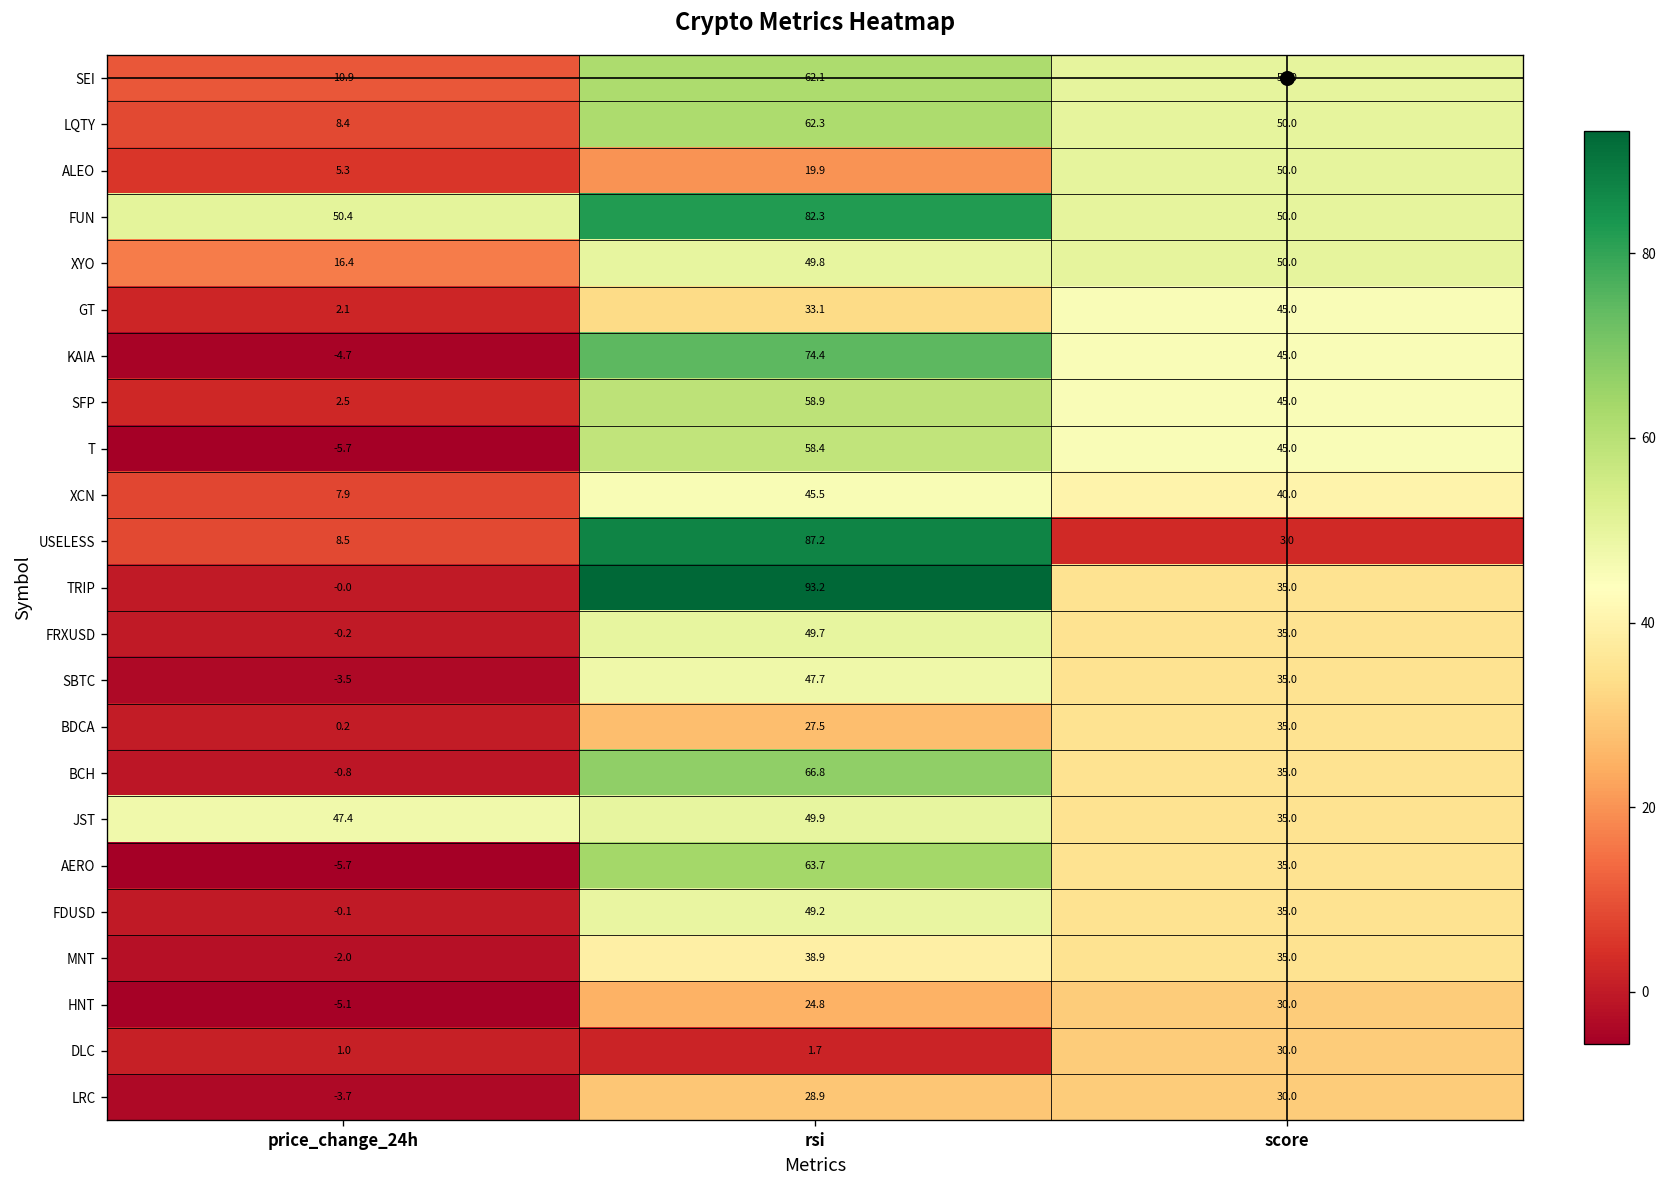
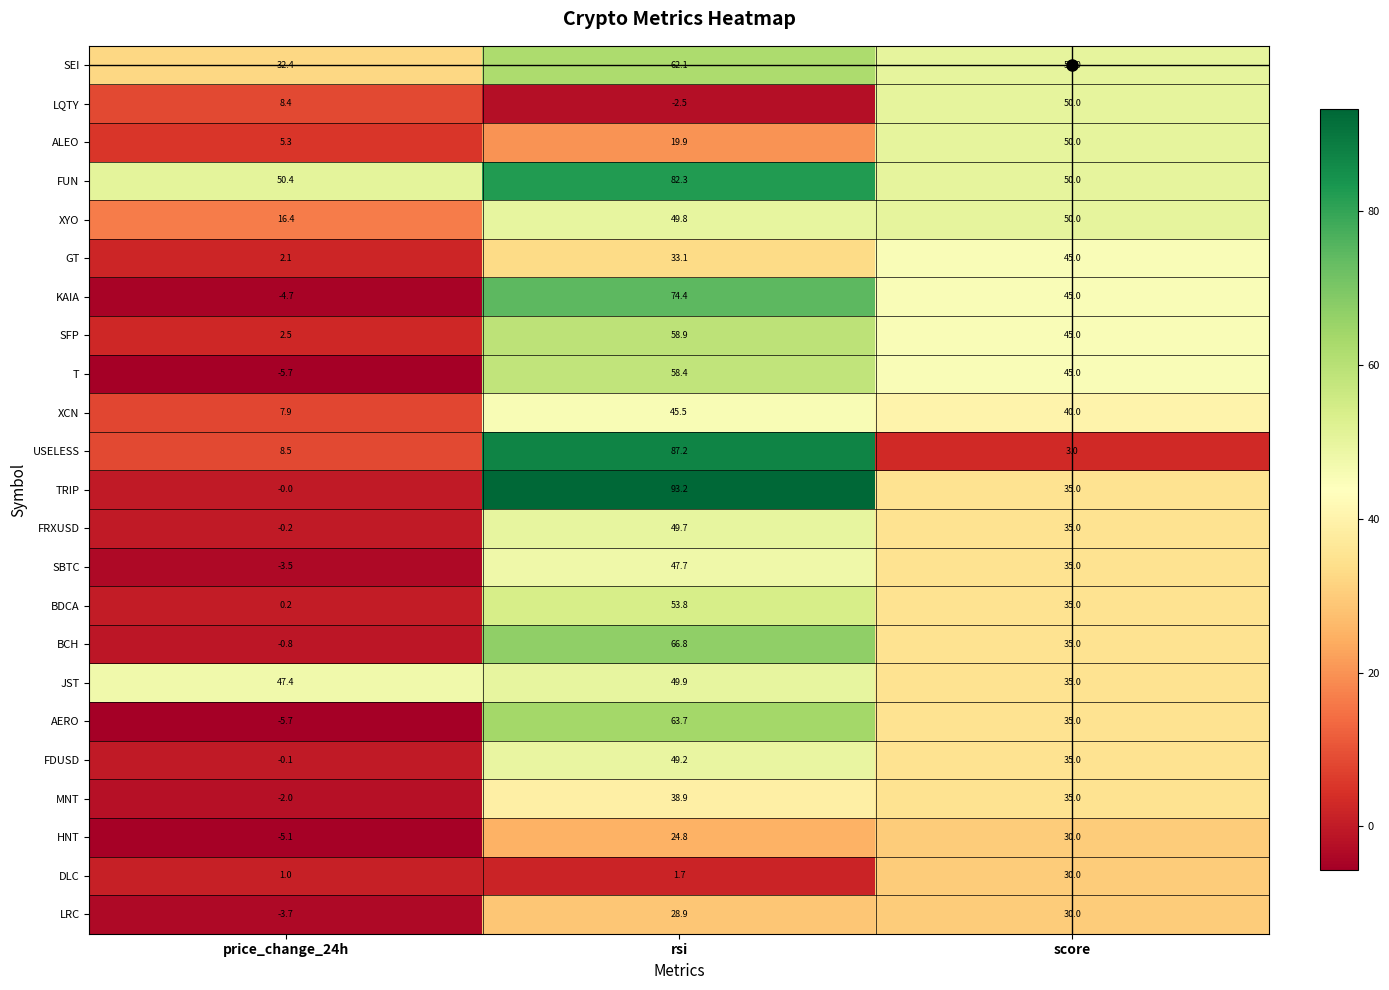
  {
    "SEI": {
-     "price_change_24h": 10.9,
+     "price_change_24h": 32.4,
      "rsi": 62.1
    },
    "LQTY": {
      "price_change_24h": 8.4,
-     "rsi": 62.3,
+     "rsi": -2.5,
      "score": 50.0
    },
    "ALEO": {
      "price_change_24h": 5.3,
      "rsi": 19.9,
      "score": 50.0
    },
    "FUN": {
      "price_change_24h": 50.4,
      "rsi": 82.3,
      "score": 50.0
    },
    "XYO": {
      "price_change_24h": 16.4,
      "rsi": 49.8,
      "score": 50.0
    },
    "GT": {
      "price_change_24h": 2.1,
      "rsi": 33.1,
      "score": 45.0
    },
    "KAIA": {
      "price_change_24h": -4.7,
      "rsi": 74.4,
      "score": 45.0
    },
    "SFP": {
      "price_change_24h": 2.5,
      "rsi": 58.9,
      "score": 45.0
    },
    "T": {
      "price_change_24h": -5.7,
      "rsi": 58.4,
      "score": 45.0
    },
    "XCN": {
      "price_change_24h": 7.9,
      "rsi": 45.5,
      "score": 40.0
    },
    "USELESS": {
      "price_change_24h": 8.5,
      "rsi": 87.2,
      "score": 3.0
    },
    "TRIP": {
      "price_change_24h": -0.0,
      "rsi": 93.2,
      "score": 35.0
    },
    "FRXUSD": {
      "price_change_24h": -0.2,
      "rsi": 49.7,
      "score": 35.0
    },
    "SBTC": {
      "price_change_24h": -3.5,
      "rsi": 47.7,
      "score": 35.0
    },
    "BDCA": {
      "price_change_24h": 0.2,
-     "rsi": 27.5,
+     "rsi": 53.8,
      "score": 35.0
    },
    "BCH": {
      "price_change_24h": -0.8,
      "rsi": 66.8,
      "score": 35.0
    },
    "JST": {
      "price_change_24h": 47.4,
      "rsi": 49.9,
      "score": 35.0
    },
    "AERO": {
      "price_change_24h": -5.7,
      "rsi": 63.7,
      "score": 35.0
    },
    "FDUSD": {
      "price_change_24h": -0.1,
      "rsi": 49.2,
      "score": 35.0
    },
    "MNT": {
      "price_change_24h": -2.0,
      "rsi": 38.9,
      "score": 35.0
    },
    "HNT": {
      "price_change_24h": -5.1,
      "rsi": 24.8,
      "score": 30.0
    },
    "DLC": {
      "price_change_24h": 1.0,
      "rsi": 1.7,
      "score": 30.0
    },
    "LRC": {
      "price_change_24h": -3.7,
      "rsi": 28.9,
      "score": 30.0
    }
  }
